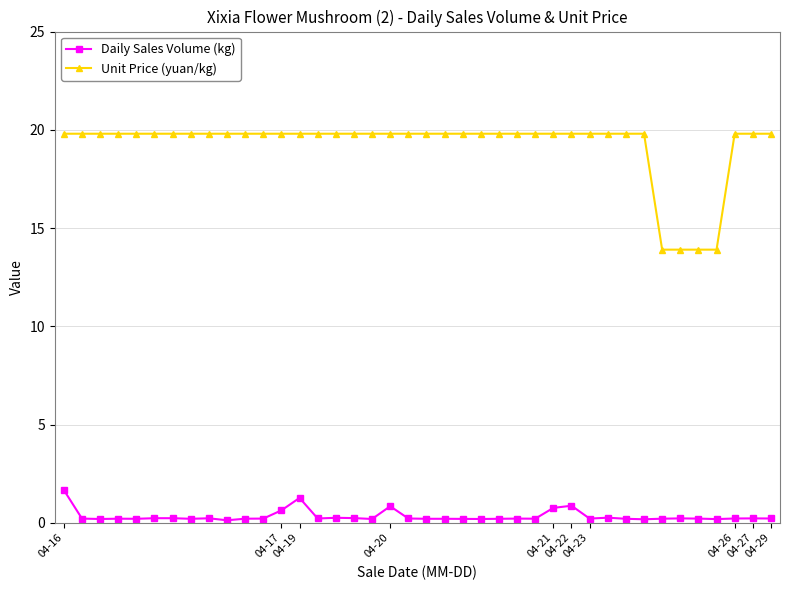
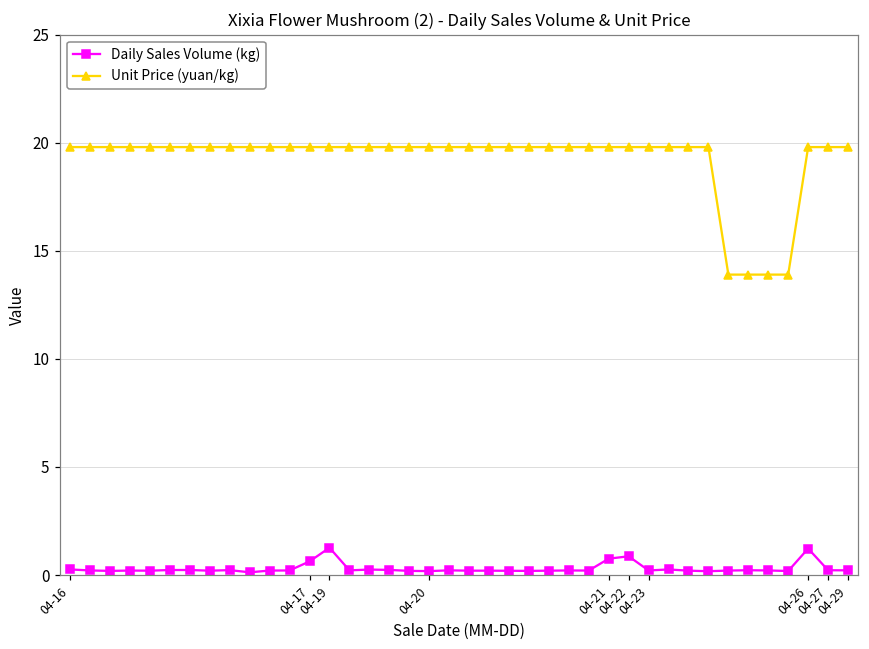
  {
    "Daily Sales Volume (kg)": {
-     "04-16": 1.7,
+     "04-16": 0.3,
      "04-17": 0.6,
      "04-19": 1.3,
-     "04-20": 0.8,
+     "04-20": 0.2,
      "04-21": 0.8,
      "04-22": 0.9,
      "04-23": 0.2,
-     "04-26": 0.2,
+     "04-26": 1.2,
      "04-27": 0.2,
      "04-29": 0.2
    },
    "Unit Price (yuan/kg)": {
      "04-16": 19.8,
      "04-17": 19.8,
      "04-19": 19.8,
      "04-20": 19.8,
      "04-21": 19.8,
      "04-22": 19.8,
      "04-23": 19.8,
      "04-26": 19.8,
      "04-27": 19.8,
      "04-29": 19.8
    }
  }
